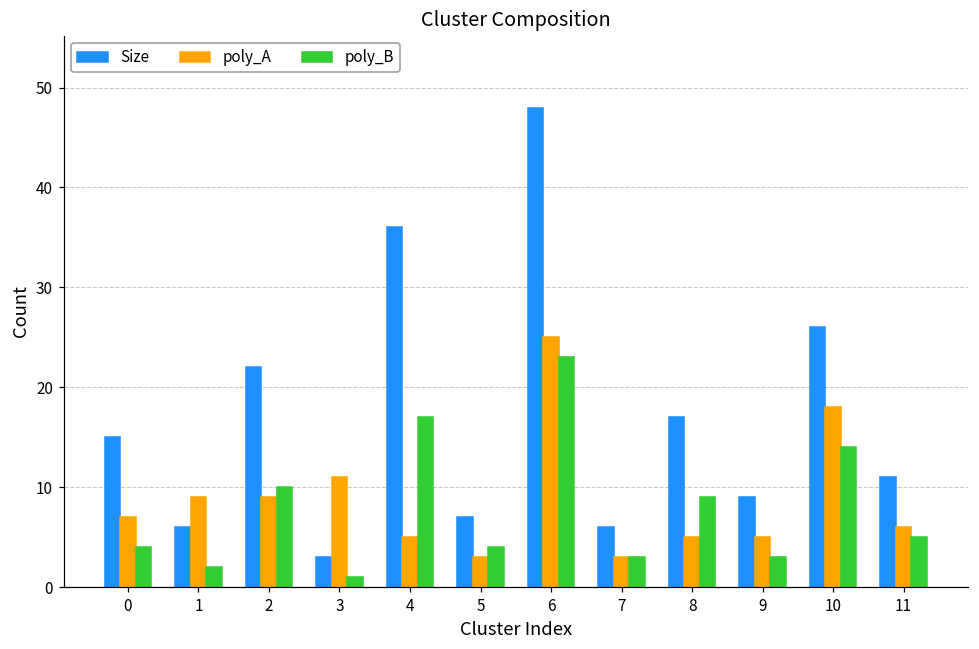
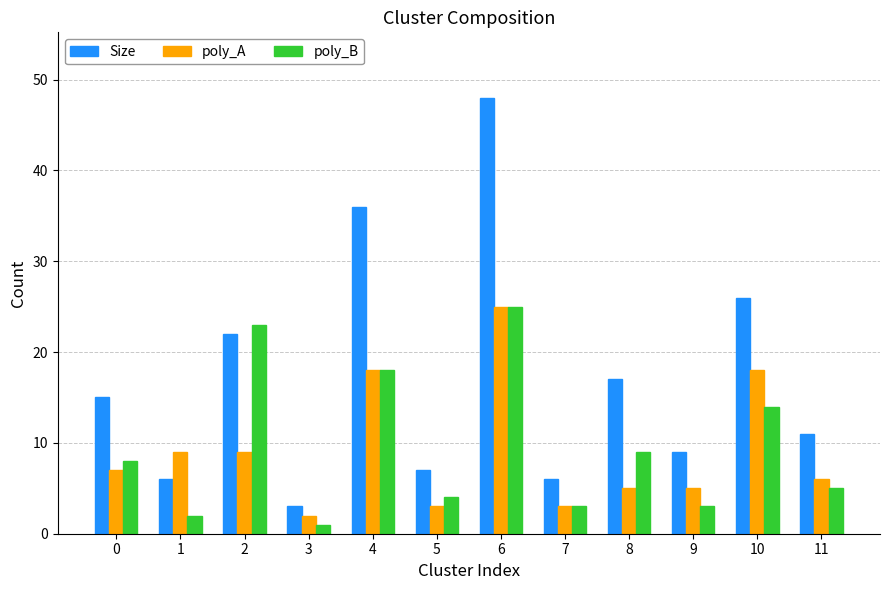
  {
    "Size": {
      "0": 15,
      "1": 6,
      "2": 22,
      "3": 3,
      "4": 36,
      "5": 7,
      "6": 48,
      "7": 6,
      "8": 17,
      "9": 9,
      "10": 26,
      "11": 11
    },
    "poly_A": {
      "0": 7,
      "1": 9,
      "2": 9,
-     "3": 11,
-     "4": 5,
+     "3": 2,
+     "4": 18,
      "5": 3,
      "6": 25,
      "7": 3,
      "8": 5,
      "9": 5,
      "10": 18,
      "11": 6
    },
    "poly_B": {
-     "0": 4,
+     "0": 8,
      "1": 2,
-     "2": 10,
+     "2": 23,
      "3": 1,
-     "4": 17,
+     "4": 18,
      "5": 4,
-     "6": 23,
+     "6": 25,
      "7": 3,
      "8": 9,
      "9": 3,
      "10": 14,
      "11": 5
    }
  }
